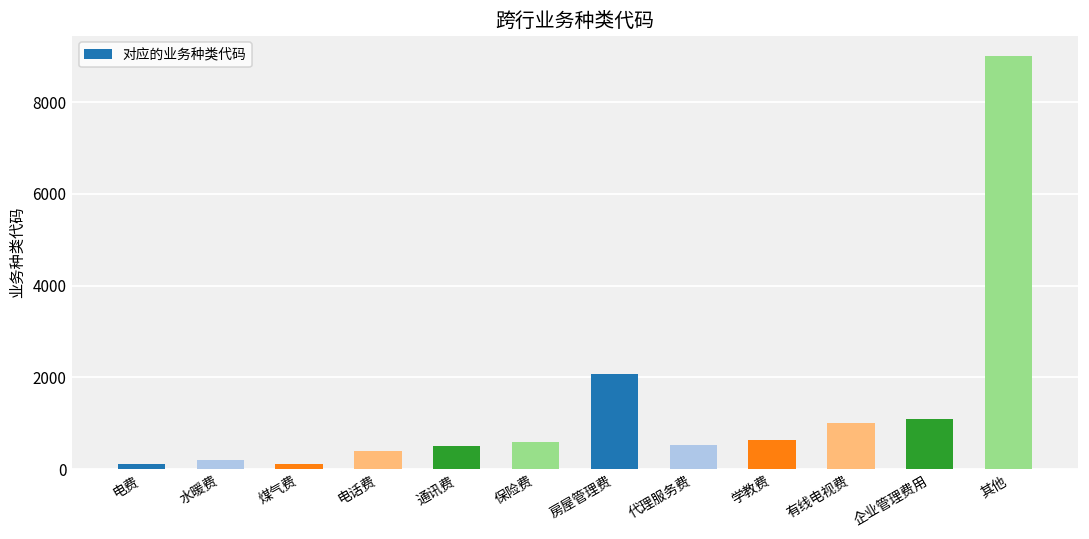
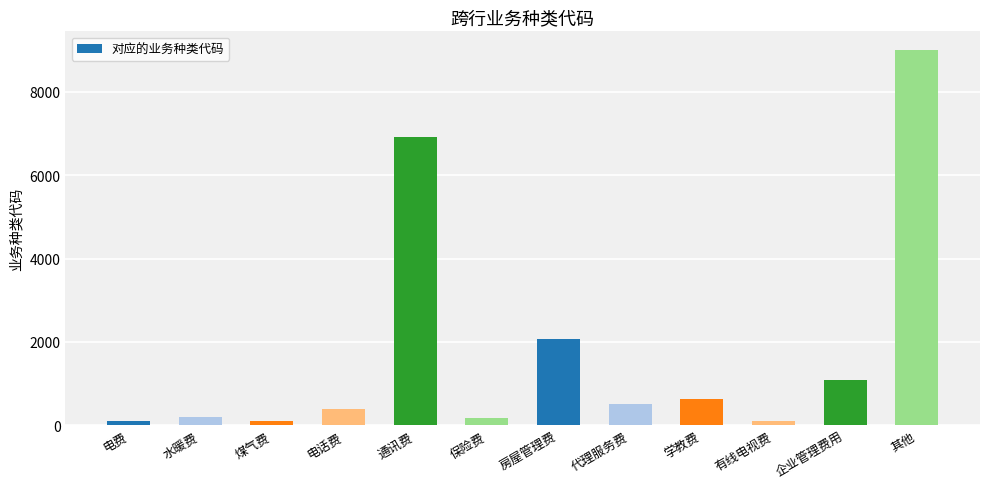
  {
    "电费": 100,
    "水暖费": 200,
    "煤气费": 100,
    "电话费": 400,
-   "通讯费": 500,
-   "保险费": 600,
+   "通讯费": 6900,
+   "保险费": 200,
    "房屋管理费": 2100,
    "代理服务费": 500,
    "学教费": 600,
-   "有线电视费": 1000,
+   "有线电视费": 100,
    "企业管理费用": 1100,
    "其他": 9000
  }
